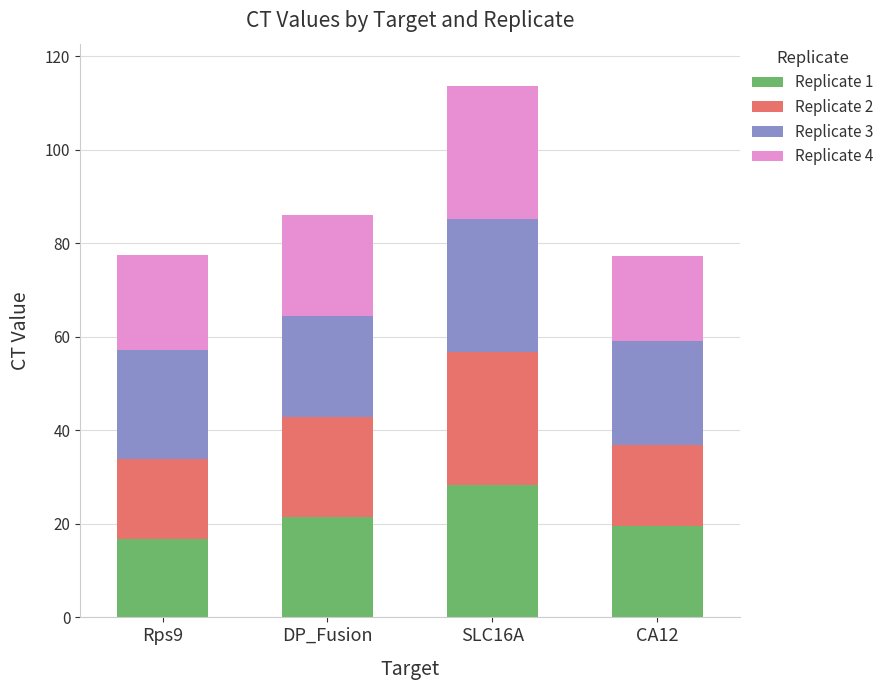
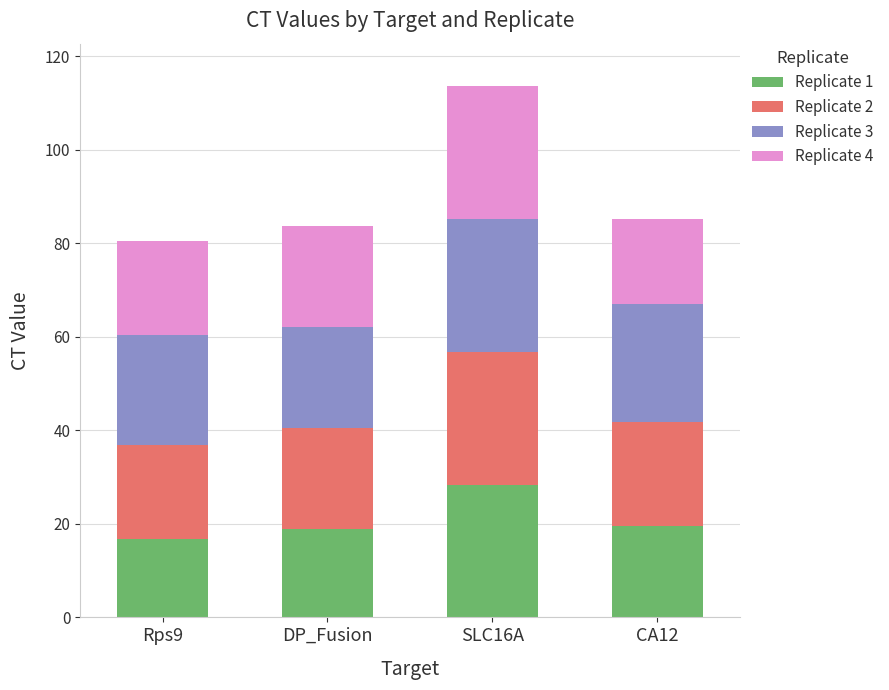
  {
    "Replicate 1": {
      "Rps9": 17,
-     "DP_Fusion": 21,
+     "DP_Fusion": 19,
      "SLC16A": 28,
      "CA12": 20
    },
    "Replicate 2": {
-     "Rps9": 17,
+     "Rps9": 20,
      "DP_Fusion": 22,
      "SLC16A": 28,
-     "CA12": 17
+     "CA12": 22
    },
    "Replicate 3": {
      "Rps9": 23,
      "DP_Fusion": 22,
      "SLC16A": 28,
-     "CA12": 22
+     "CA12": 25
    },
    "Replicate 4": {
      "Rps9": 20,
      "DP_Fusion": 22,
      "SLC16A": 28,
      "CA12": 18
    }
  }
